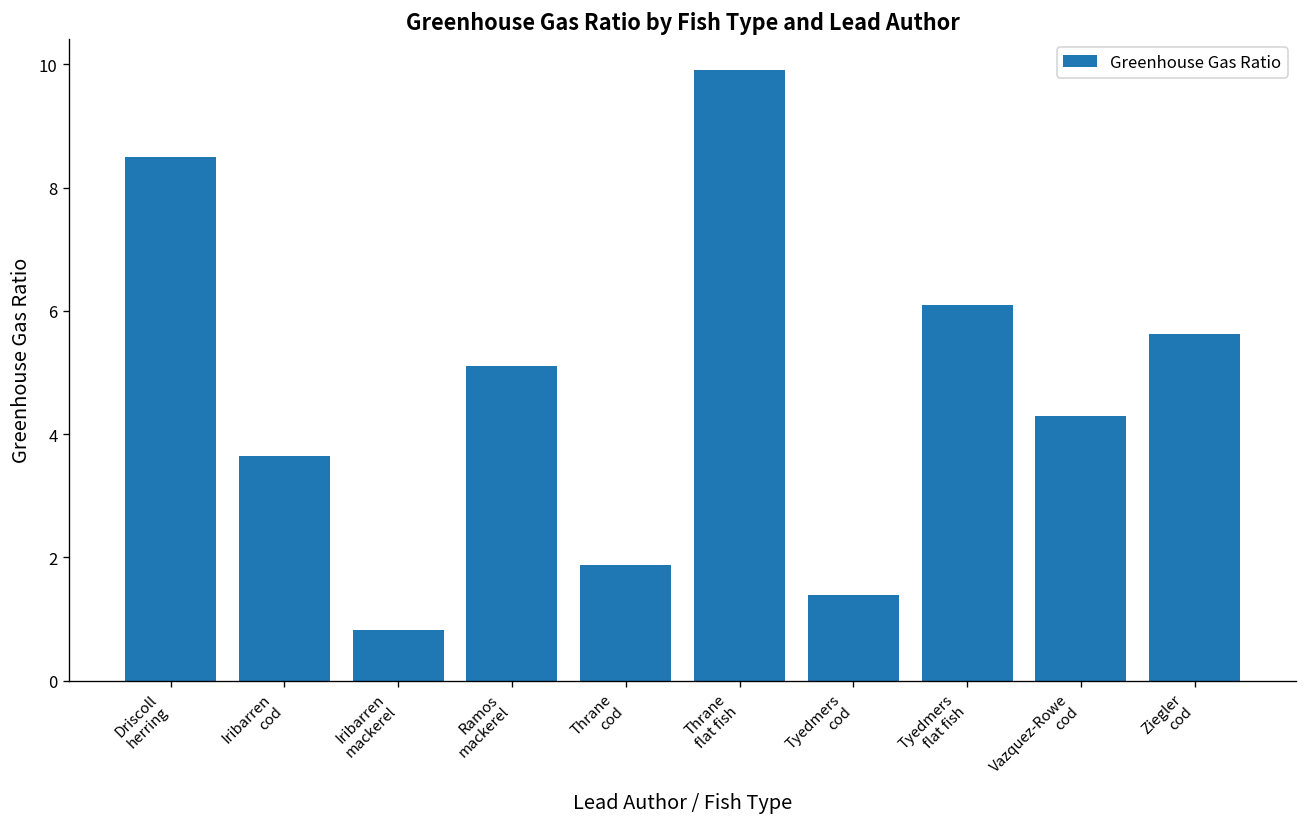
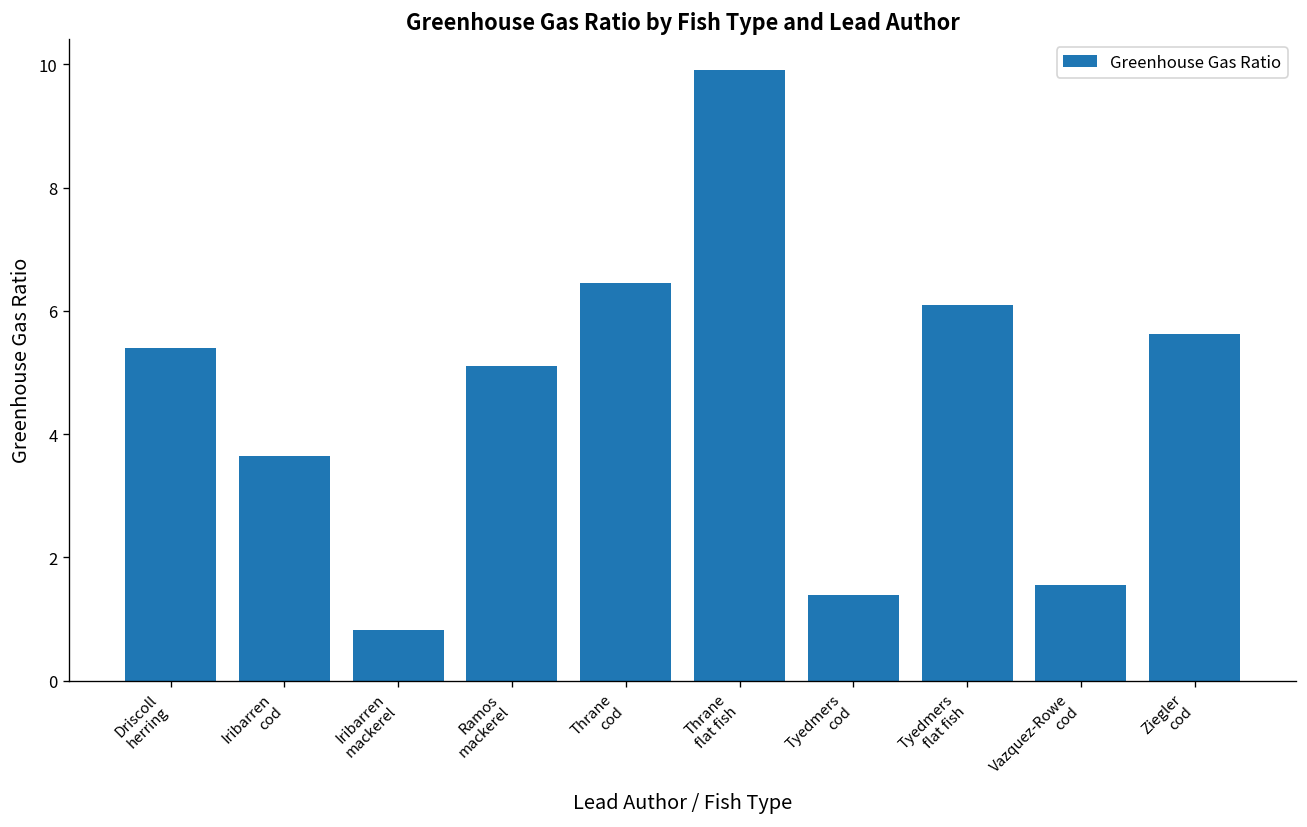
  {
-   "Driscoll herring": 8.5,
+   "Driscoll herring": 5.4,
    "Iribarren cod": 3.6,
    "Iribarren mackerel": 0.8,
    "Ramos mackerel": 5.1,
-   "Thrane cod": 1.9,
+   "Thrane cod": 6.4,
    "Thrane flat fish": 9.9,
    "Tyedmers cod": 1.4,
    "Tyedmers flat fish": 6.1,
-   "Vazquez-Rowe cod": 4.3,
+   "Vazquez-Rowe cod": 1.6,
    "Ziegler cod": 5.6
  }
